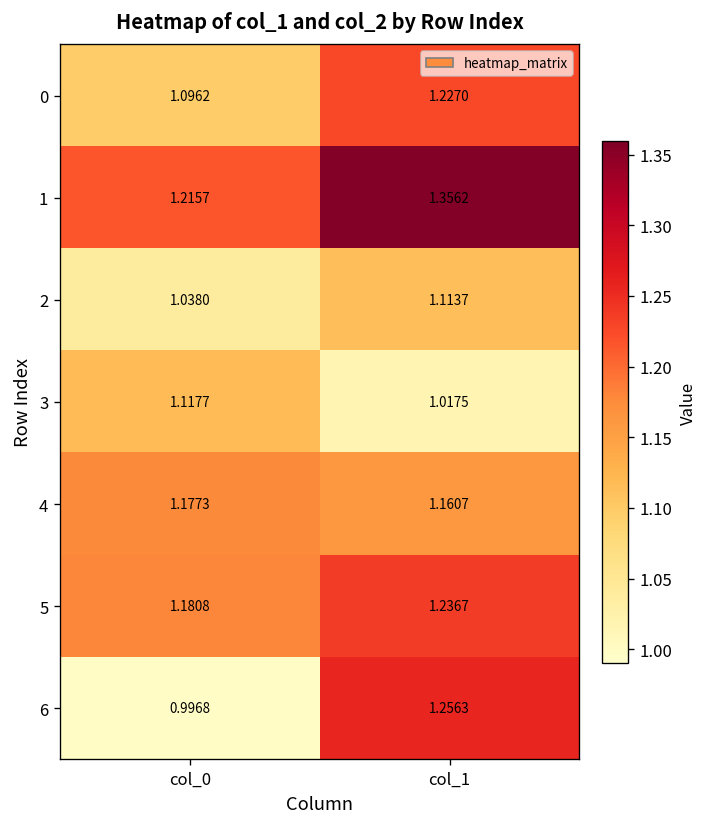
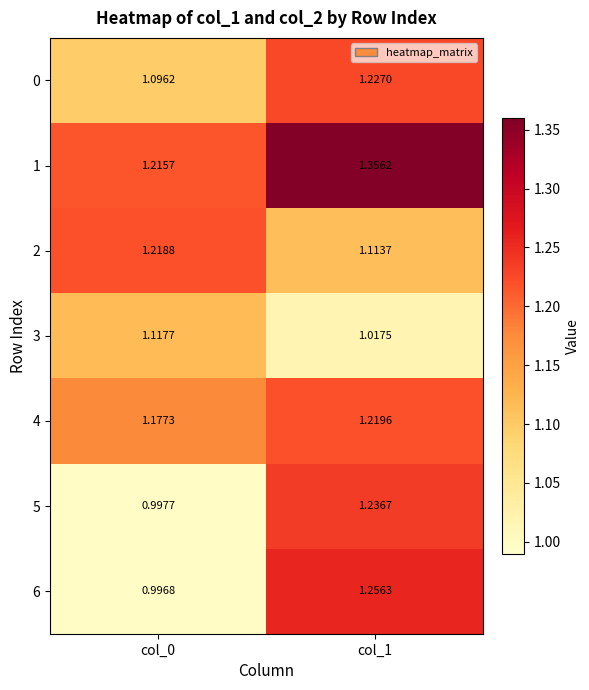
  {
    "0": {
      "col_0": 1.0962,
      "col_1": 1.2270
    },
    "1": {
      "col_0": 1.2157,
      "col_1": 1.3562
    },
    "2": {
-     "col_0": 1.0380,
+     "col_0": 1.2188,
      "col_1": 1.1137
    },
    "3": {
      "col_0": 1.1177,
      "col_1": 1.0175
    },
    "4": {
      "col_0": 1.1773,
-     "col_1": 1.1607
+     "col_1": 1.2196
    },
    "5": {
-     "col_0": 1.1808,
+     "col_0": 0.9977,
      "col_1": 1.2367
    },
    "6": {
      "col_0": 0.9968,
      "col_1": 1.2563
    }
  }
